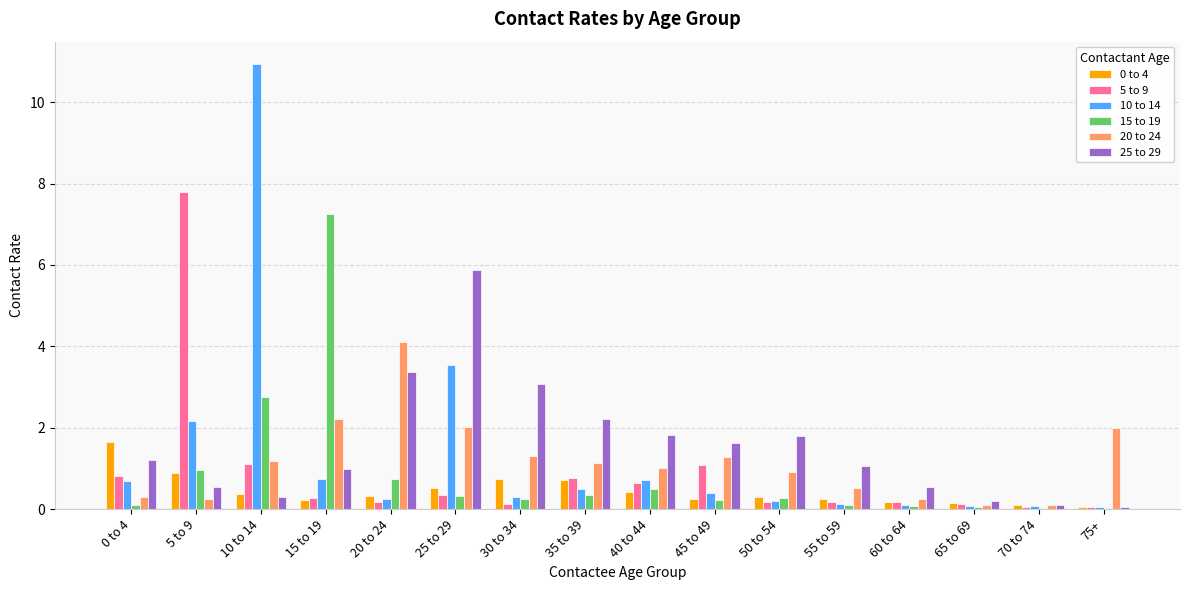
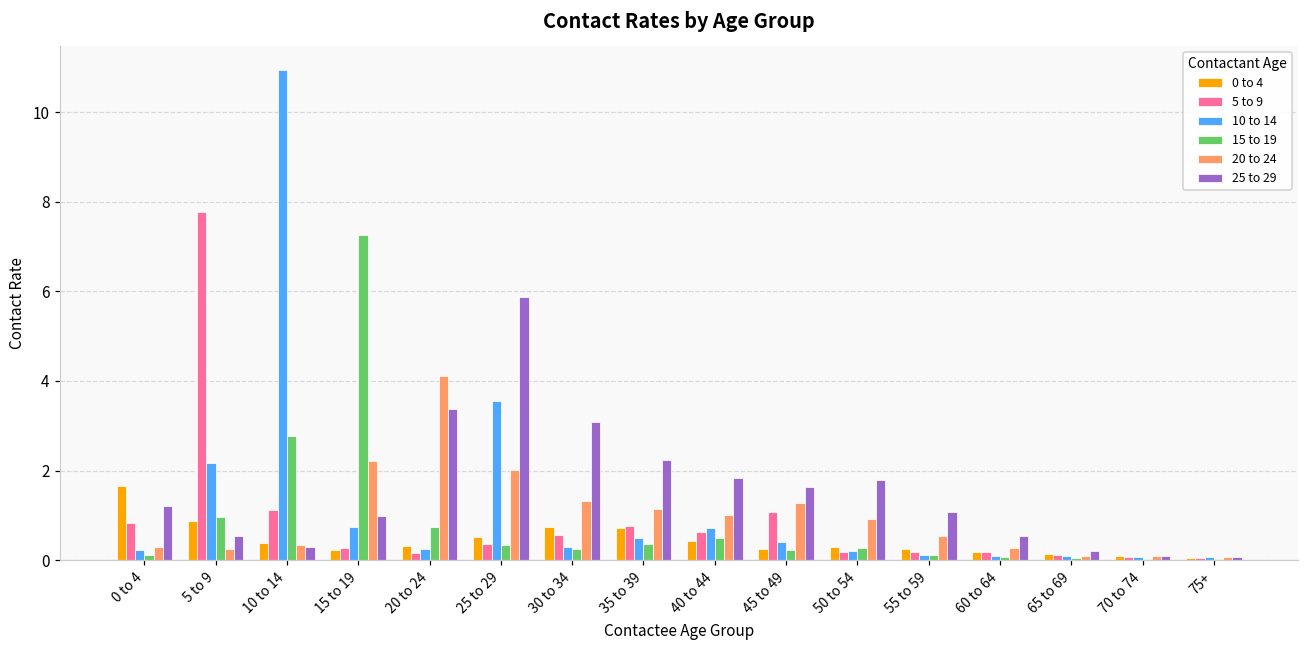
  {
    "0 to 4": {
      "0 to 4": 1.7,
      "5 to 9": 0.9,
      "10 to 14": 0.4,
      "15 to 19": 0.2,
      "20 to 24": 0.3,
      "25 to 29": 0.5,
      "30 to 34": 0.7,
      "35 to 39": 0.7,
      "40 to 44": 0.4,
      "45 to 49": 0.2,
      "50 to 54": 0.3,
      "55 to 59": 0.2,
      "60 to 64": 0.2,
      "65 to 69": 0.1,
      "70 to 74": 0.1
    },
    "5 to 9": {
      "0 to 4": 0.8,
      "5 to 9": 7.8,
      "10 to 14": 1.1,
      "15 to 19": 0.3,
      "20 to 24": 0.2,
      "25 to 29": 0.4,
-     "30 to 34": 0.1,
+     "30 to 34": 0.6,
      "35 to 39": 0.8,
      "40 to 44": 0.6,
      "45 to 49": 1.1,
      "50 to 54": 0.2,
      "55 to 59": 0.2,
      "60 to 64": 0.2,
      "65 to 69": 0.1,
      "70 to 74": 0.1
    },
    "10 to 14": {
-     "0 to 4": 0.7,
+     "0 to 4": 0.2,
      "5 to 9": 2.2,
      "10 to 14": 10.9,
      "15 to 19": 0.7,
      "20 to 24": 0.2,
      "25 to 29": 3.6,
      "30 to 34": 0.3,
      "35 to 39": 0.5,
      "40 to 44": 0.7,
      "45 to 49": 0.4,
      "50 to 54": 0.2,
      "55 to 59": 0.1,
      "60 to 64": 0.1,
      "65 to 69": 0.1,
      "70 to 74": 0.1
    },
    "15 to 19": {
      "0 to 4": 0.1,
      "5 to 9": 1.0,
      "10 to 14": 2.8,
      "15 to 19": 7.3,
      "20 to 24": 0.7,
      "25 to 29": 0.3,
      "30 to 34": 0.2,
      "35 to 39": 0.4,
      "40 to 44": 0.5,
      "45 to 49": 0.2,
      "50 to 54": 0.3,
      "55 to 59": 0.1,
      "60 to 64": 0.1
    },
    "20 to 24": {
      "0 to 4": 0.3,
      "5 to 9": 0.3,
-     "10 to 14": 1.2,
+     "10 to 14": 0.3,
      "15 to 19": 2.2,
      "20 to 24": 4.1,
      "25 to 29": 2.0,
      "30 to 34": 1.3,
      "35 to 39": 1.1,
      "40 to 44": 1.0,
      "45 to 49": 1.3,
      "50 to 54": 0.9,
      "55 to 59": 0.5,
      "60 to 64": 0.3,
      "65 to 69": 0.1,
      "70 to 74": 0.1,
-     "75+": 2.0
+     "75+": 0.1
    },
    "25 to 29": {
      "0 to 4": 1.2,
      "5 to 9": 0.5,
      "10 to 14": 0.3,
      "15 to 19": 1.0,
      "20 to 24": 3.4,
      "25 to 29": 5.9,
      "30 to 34": 3.1,
      "35 to 39": 2.2,
      "40 to 44": 1.8,
      "45 to 49": 1.6,
      "50 to 54": 1.8,
      "55 to 59": 1.1,
      "60 to 64": 0.5,
      "65 to 69": 0.2,
      "70 to 74": 0.1,
      "75+": 0.1
    }
  }
